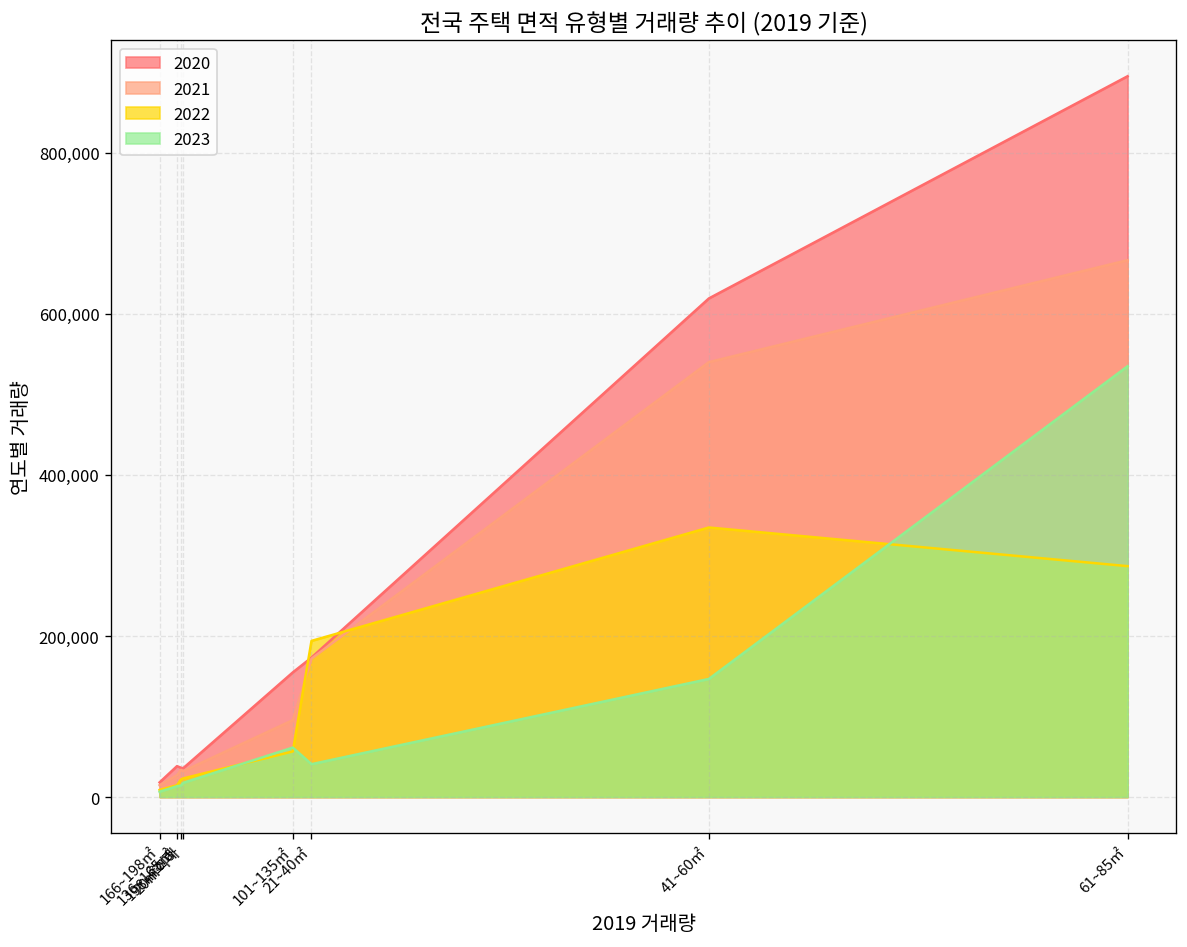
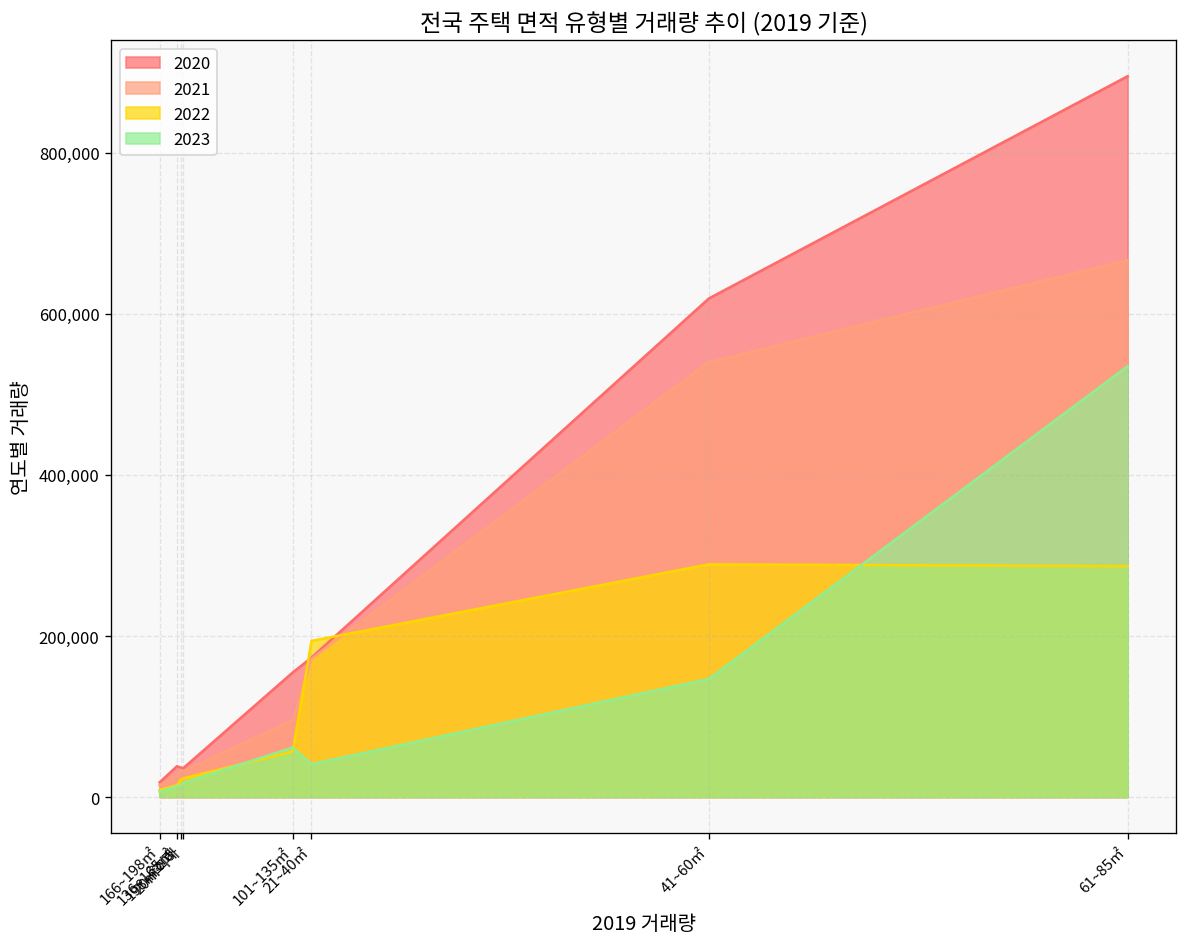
  {
    "2022": {
      "198㎡초과": "20,000",
      "20㎡이하": "20,000",
      "101~135㎡": "60,000",
      "21~40㎡": "190,000",
-     "41~60㎡": "330,000",
+     "41~60㎡": "290,000",
      "61~85㎡": "290,000"
    },
    "2023": {
      "198㎡초과": "10,000",
      "20㎡이하": "20,000",
      "101~135㎡": "60,000",
      "21~40㎡": "40,000",
      "41~60㎡": "150,000",
      "61~85㎡": "540,000"
    }
  }
